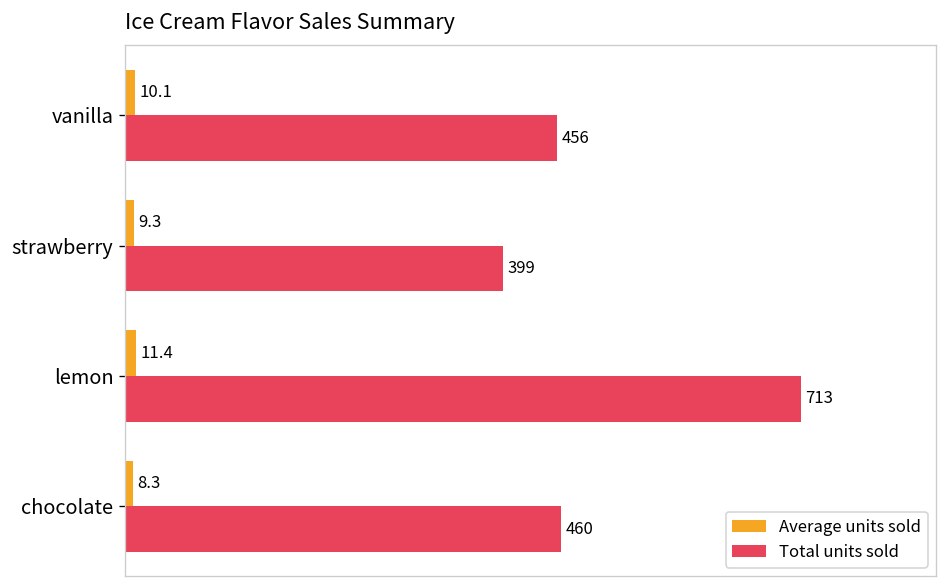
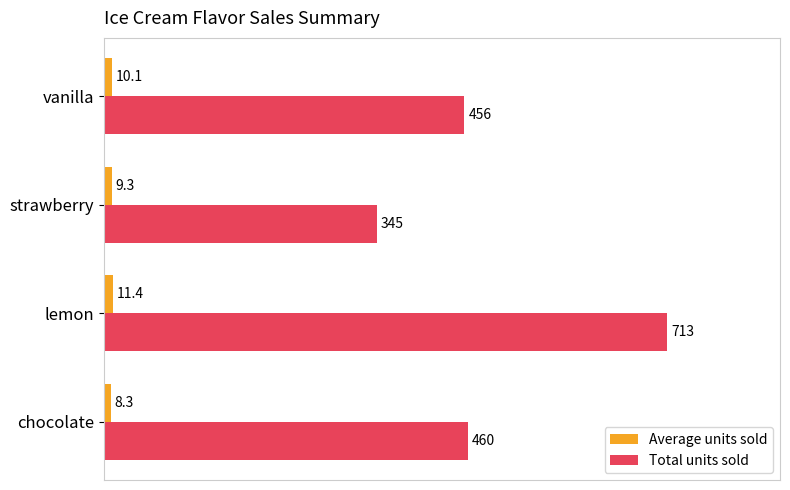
  {
    "Average units sold": {
      "vanilla": 10.1,
      "strawberry": 9.3,
      "lemon": 11.4,
      "chocolate": 8.3
    },
    "Total units sold": {
      "vanilla": 456,
-     "strawberry": 399,
+     "strawberry": 345,
      "lemon": 713,
      "chocolate": 460
    }
  }
